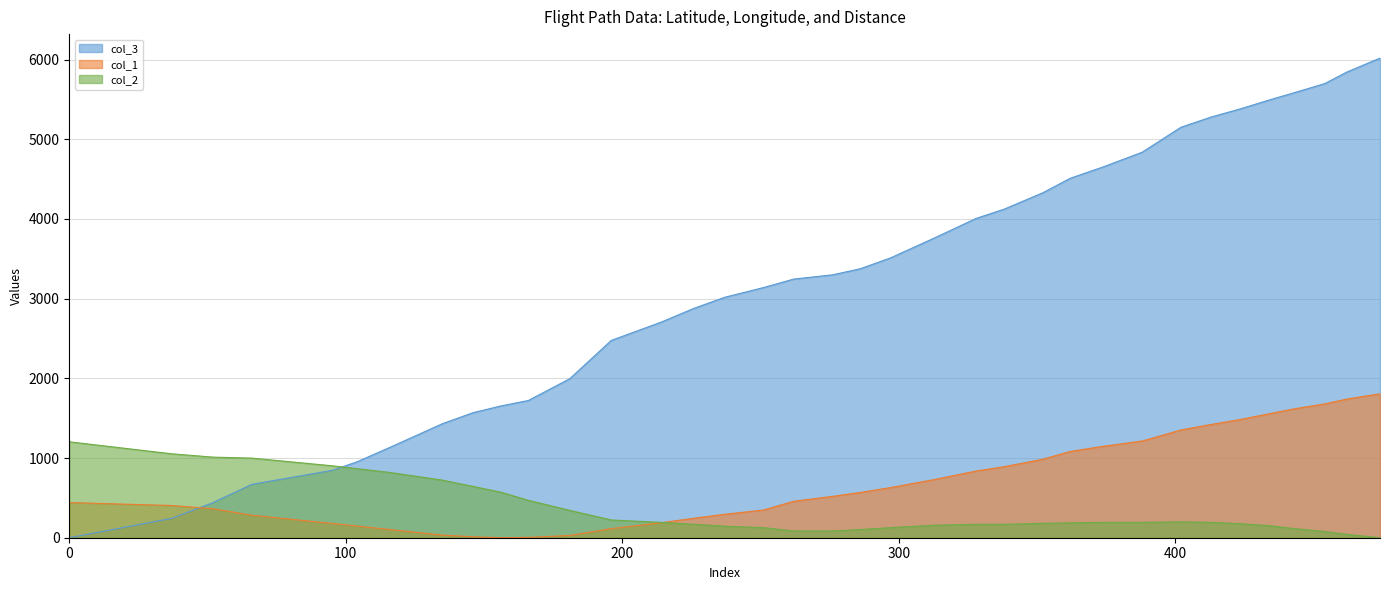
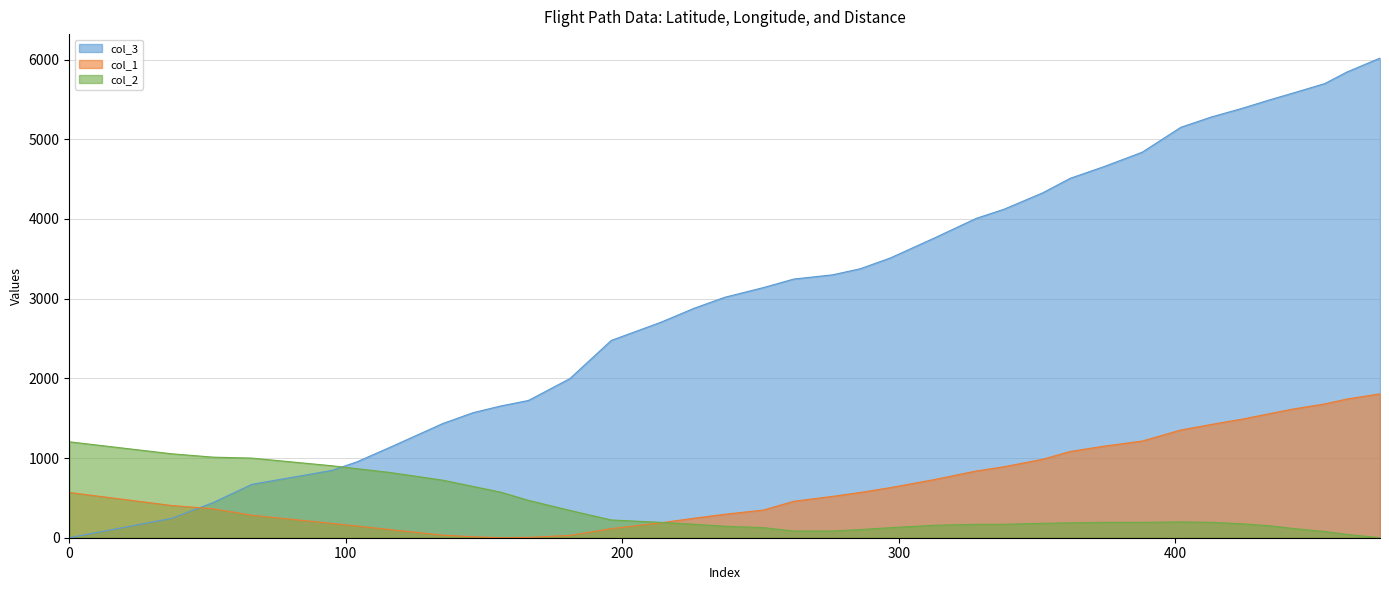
  {
    "col_3": {
      "0": 0
    },
    "col_1": {
-     "0": 400
+     "0": 600
    },
    "col_2": {
      "0": 1200
    }
  }
